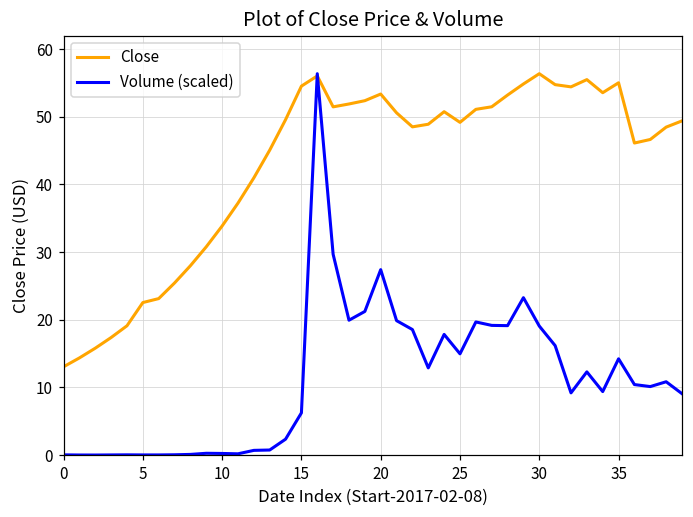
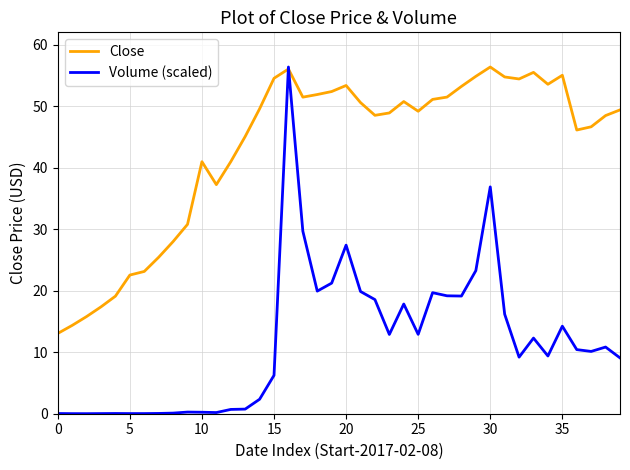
  {
    "Close": {
      "0": 13,
      "5": 23,
-     "10": 34,
+     "10": 41,
      "15": 55,
      "20": 53,
      "25": 49,
      "30": 56,
      "35": 55
    },
    "Volume (scaled)": {
      "0": 0,
      "5": 0,
      "10": 0,
      "15": 6,
      "20": 27,
-     "25": 15,
-     "30": 19,
+     "25": 13,
+     "30": 37,
      "35": 14
    }
  }
